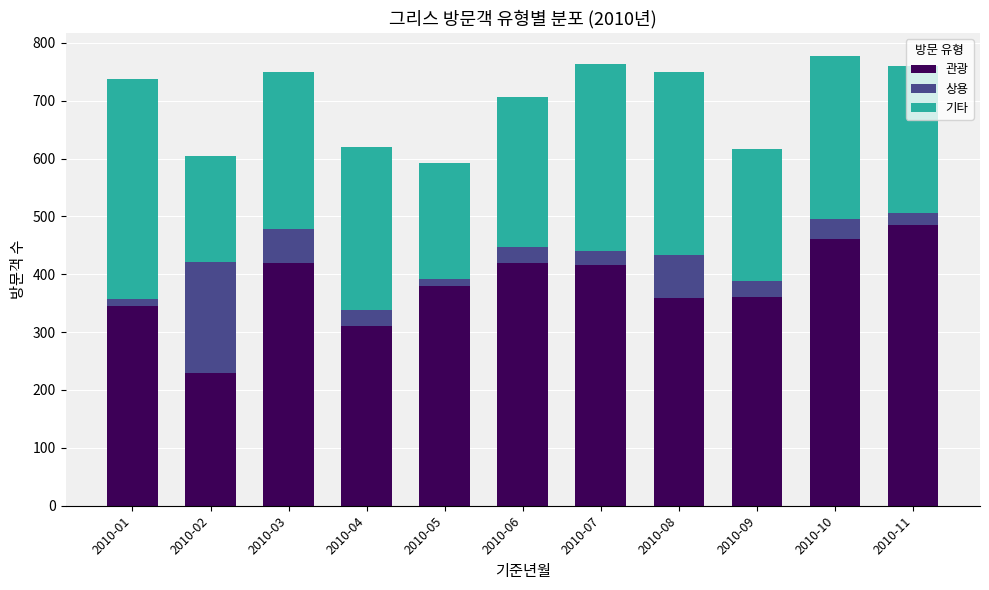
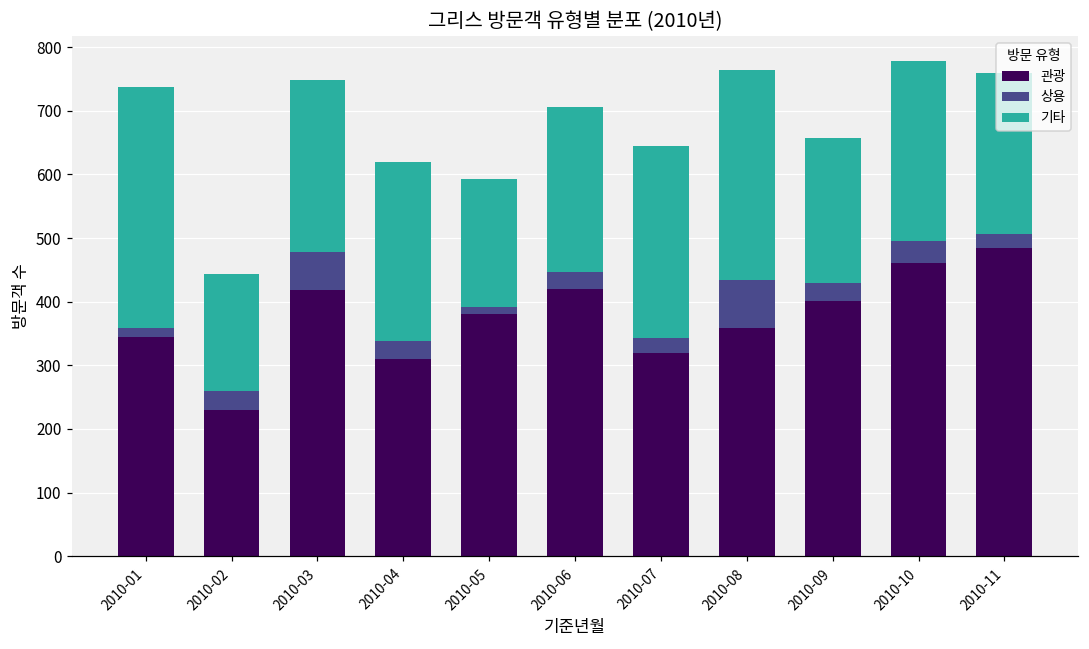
  {
    "관광": {
      "2010-01": 350,
      "2010-02": 230,
      "2010-03": 420,
      "2010-04": 310,
      "2010-05": 380,
      "2010-06": 420,
-     "2010-07": 420,
+     "2010-07": 320,
      "2010-08": 360,
-     "2010-09": 360,
+     "2010-09": 400,
      "2010-10": 460,
      "2010-11": 490
    },
    "상용": {
      "2010-01": 10,
-     "2010-02": 190,
+     "2010-02": 30,
      "2010-03": 60,
      "2010-04": 30,
      "2010-05": 10,
      "2010-06": 30,
      "2010-07": 20,
      "2010-08": 80,
      "2010-09": 30,
      "2010-10": 30,
      "2010-11": 20
    },
    "기타": {
      "2010-01": 380,
      "2010-02": 180,
      "2010-03": 270,
      "2010-04": 280,
      "2010-05": 200,
      "2010-06": 260,
-     "2010-07": 320,
-     "2010-08": 320,
+     "2010-07": 300,
+     "2010-08": 330,
      "2010-09": 230,
      "2010-10": 280
    }
  }
